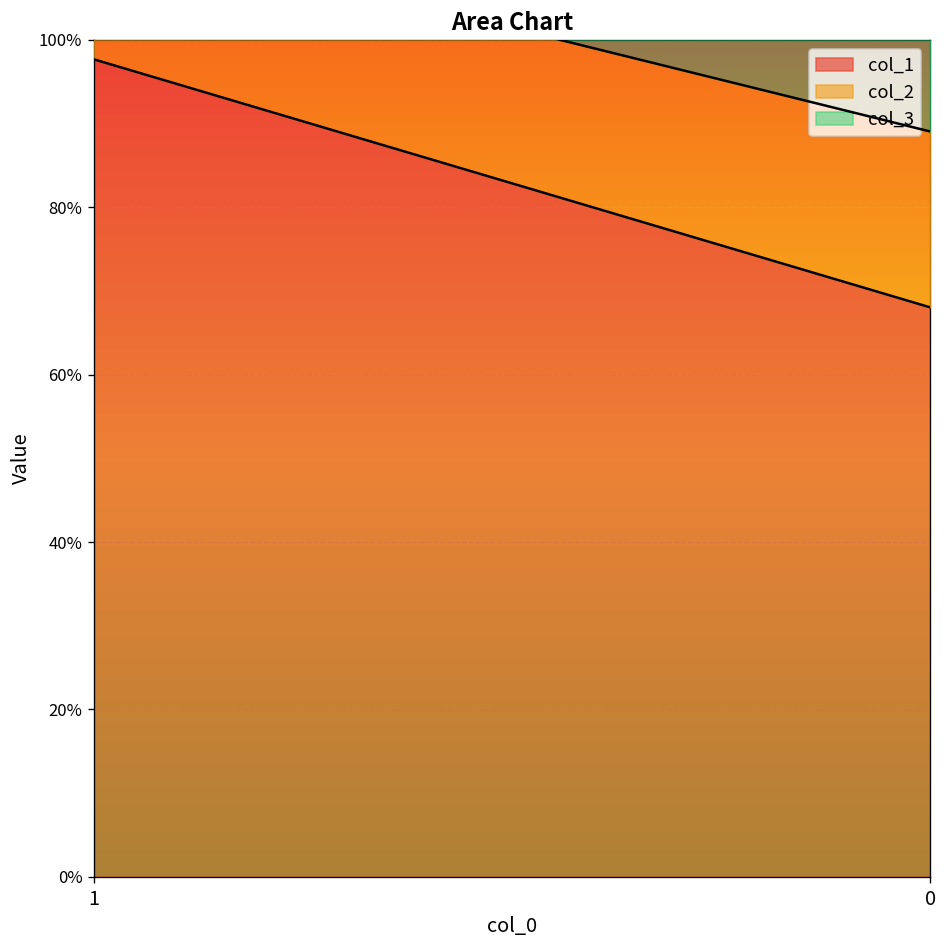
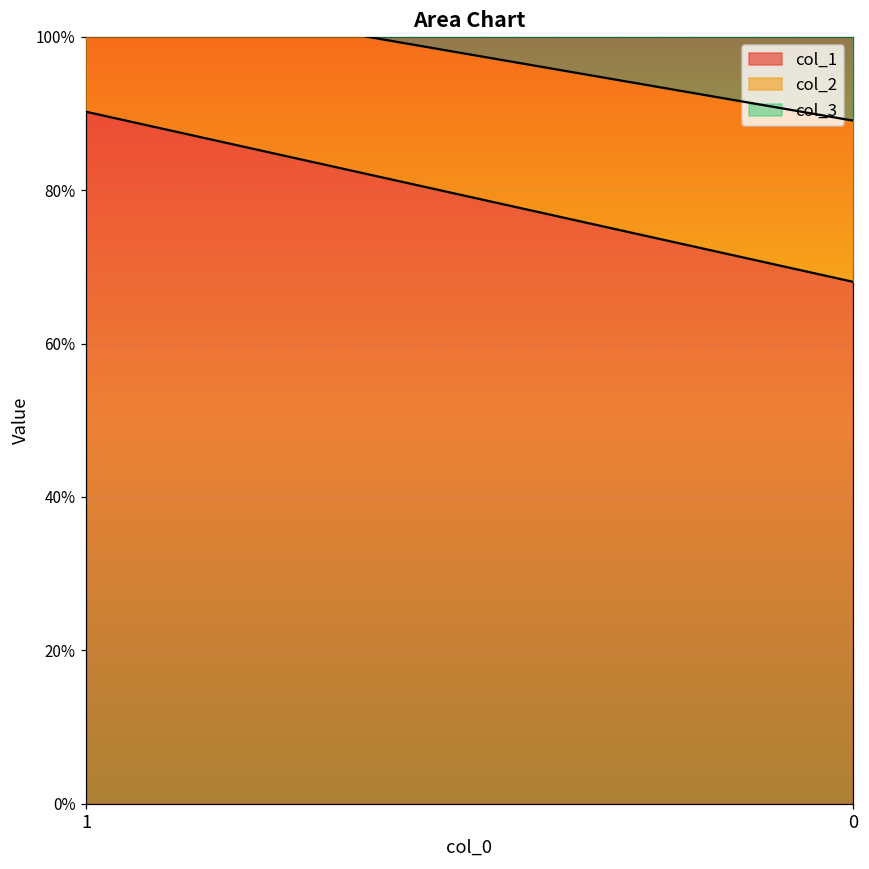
  {
    "col_1": {
-     "1": "98%",
+     "1": "90%",
      "0": "68%"
    },
    "col_2": {
      "0": "21%"
    }
  }
